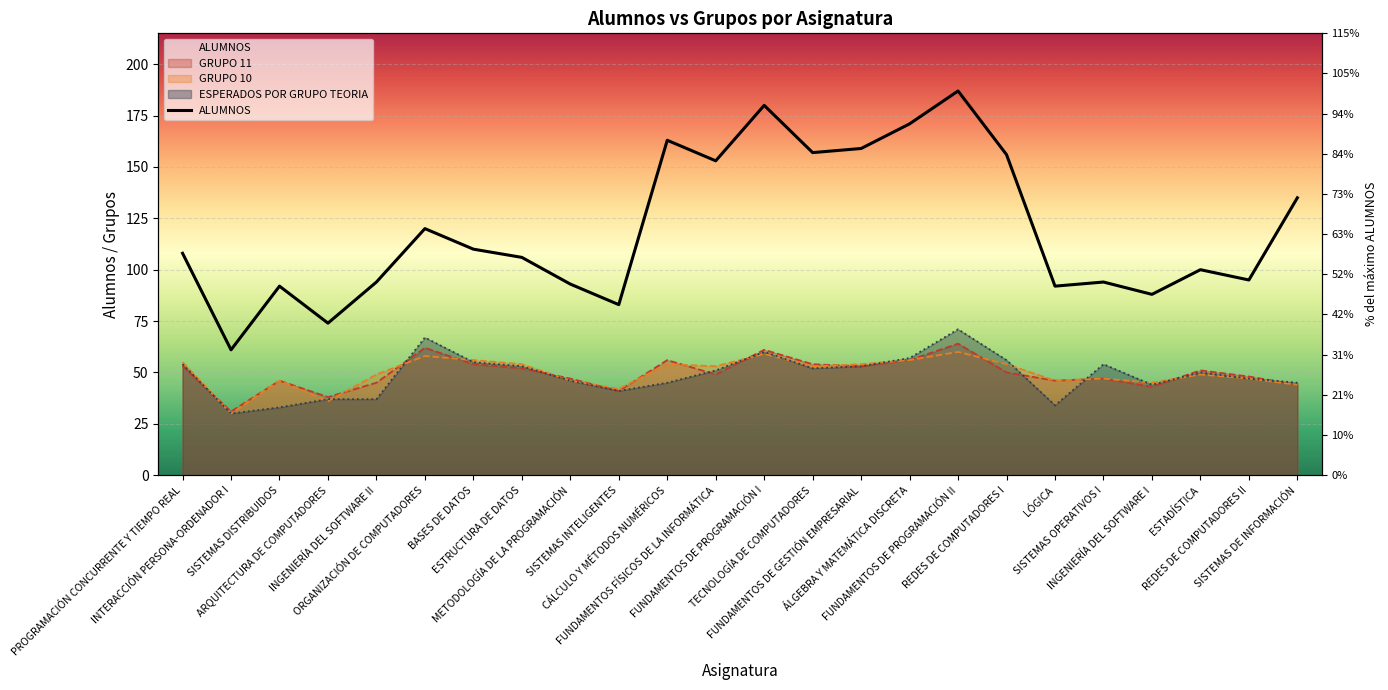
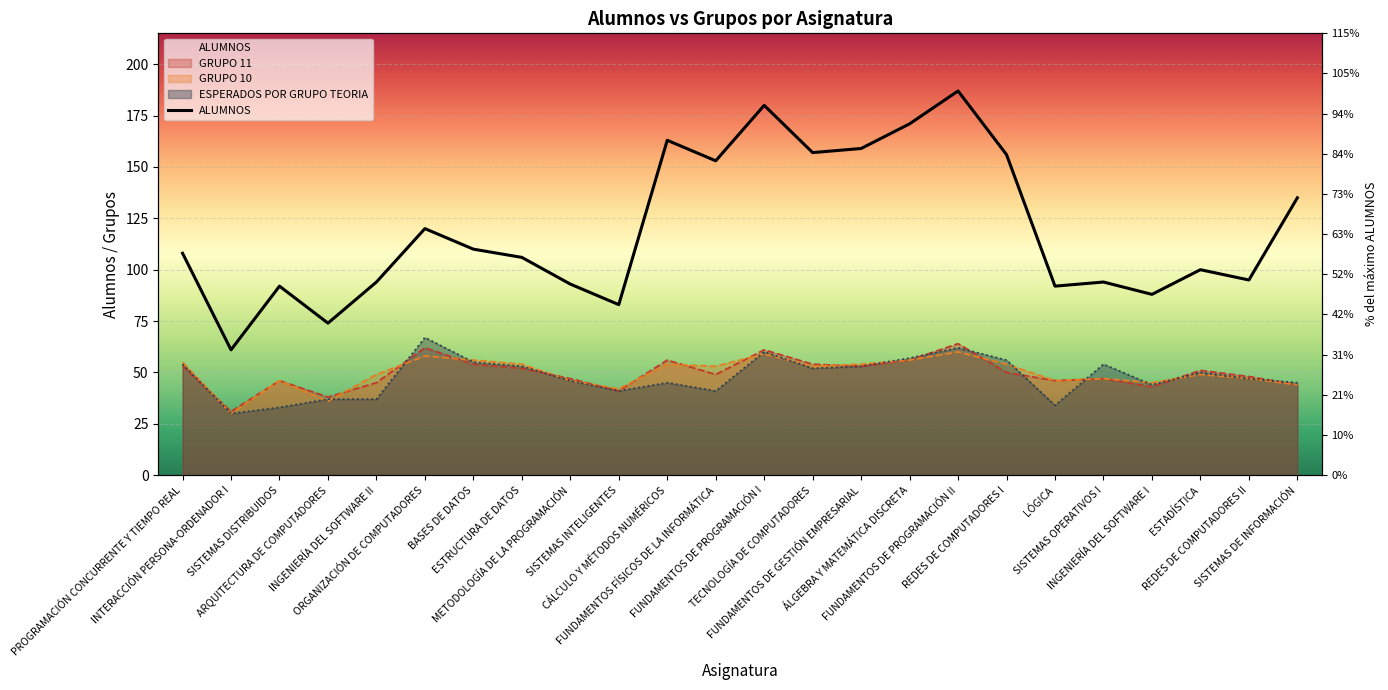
  {
    "ESPERADOS POR GRUPO TEORIA": {
      "SISTEMAS DISTRIBUIDOS": 33,
      "INGENIERÍA DEL SOFTWARE II": 37,
      "ORGANIZACIÓN DE COMPUTADORES": 67,
      "CÁLCULO Y MÉTODOS NUMÉRICOS": 45,
-     "FUNDAMENTOS FÍSICOS DE LA INFORMÁTICA": 51,
-     "FUNDAMENTOS DE PROGRAMACIÓN II": 71,
+     "FUNDAMENTOS FÍSICOS DE LA INFORMÁTICA": 41,
+     "FUNDAMENTOS DE PROGRAMACIÓN II": 62,
      "REDES DE COMPUTADORES I": 56,
      "LÓGICA": 34,
      "SISTEMAS OPERATIVOS I": 54
    }
  }
